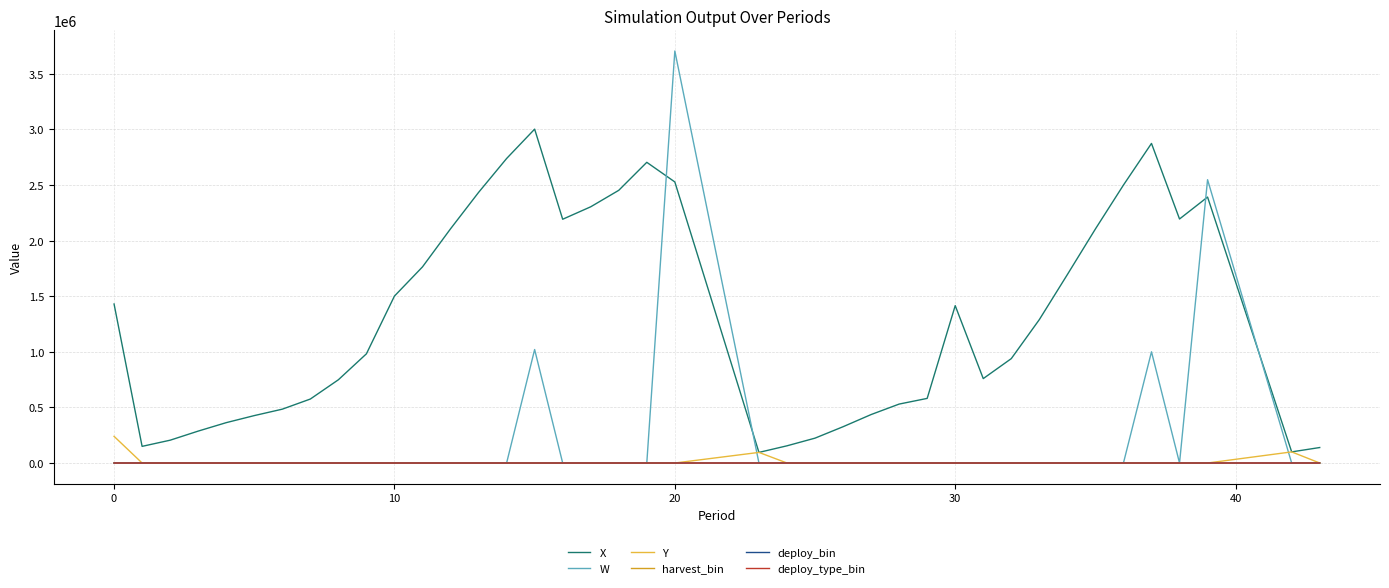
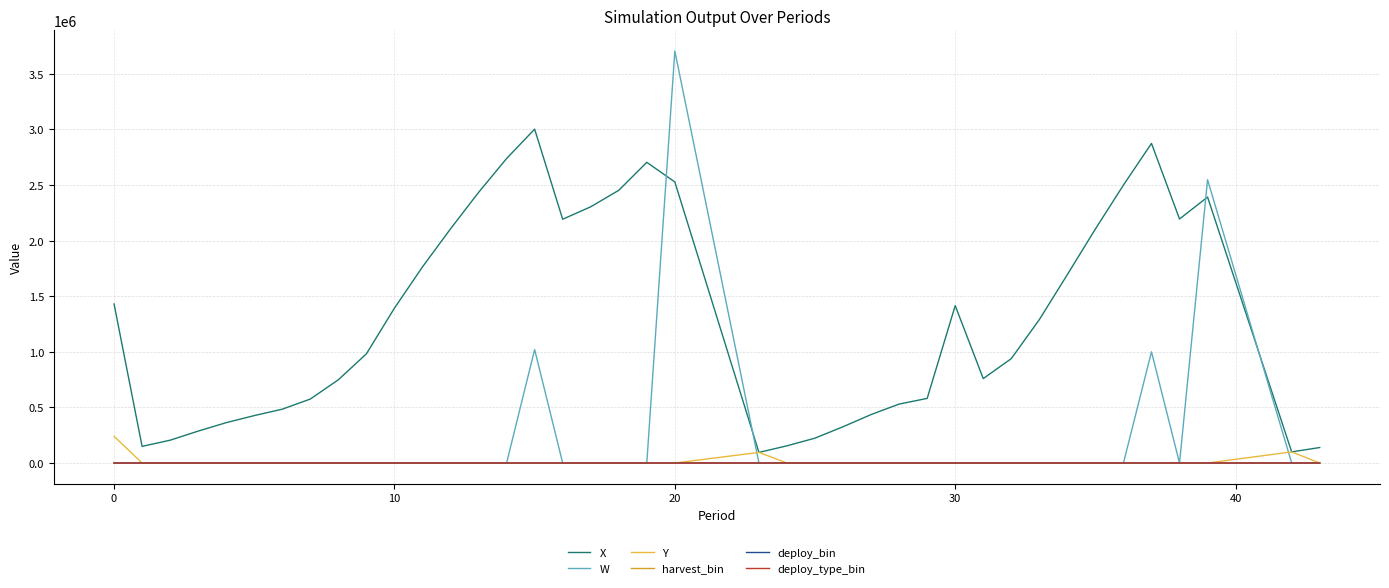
  {
    "X": {
      "0": 1430000,
-     "10": 1500000,
+     "10": 1390000,
      "20": 2530000,
      "30": 1410000
    },
    "W": {
      "20": 3700000
    },
    "Y": {
      "0": 240000
    }
  }
